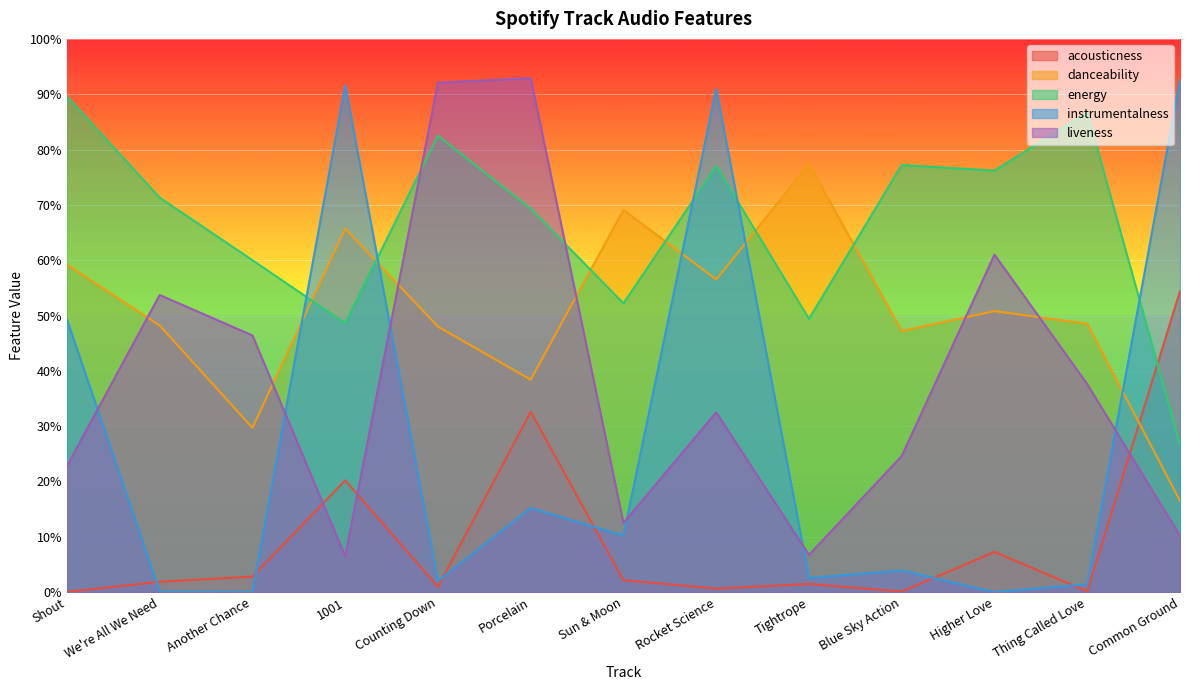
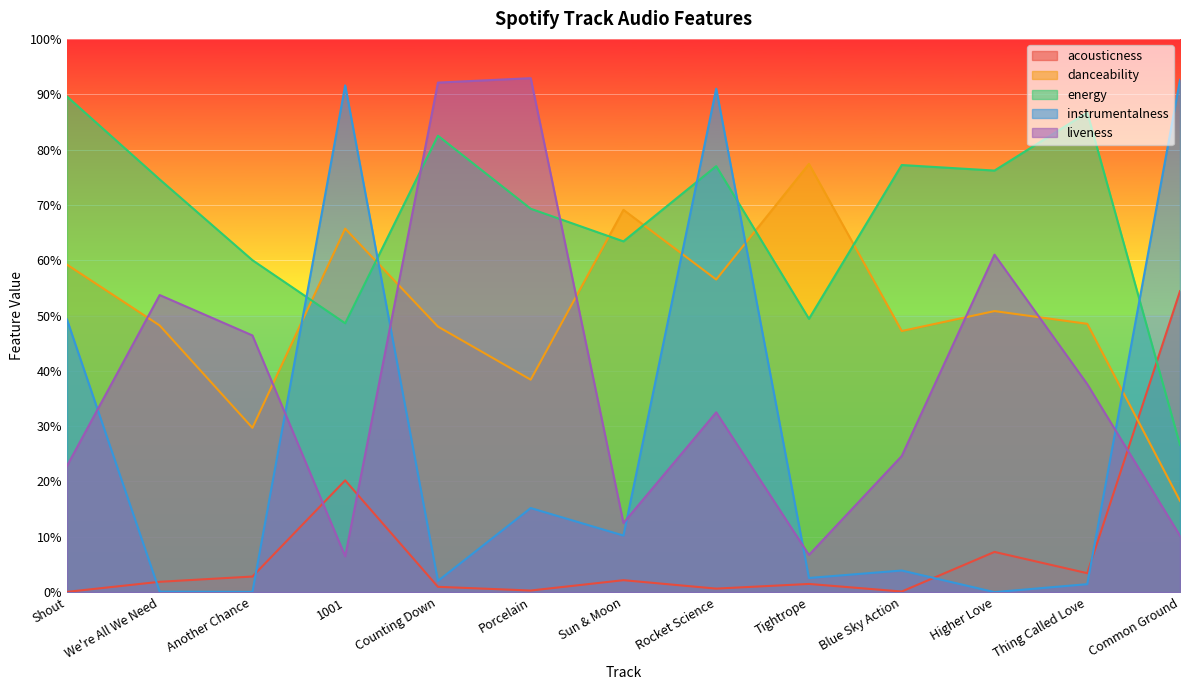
  {
    "acousticness": {
      "Shout": "0%",
      "We're All We Need": "2%",
      "Another Chance": "3%",
      "1001": "20%",
      "Counting Down": "1%",
-     "Porcelain": "33%",
+     "Porcelain": "0%",
      "Sun & Moon": "2%",
      "Rocket Science": "1%",
      "Tightrope": "1%",
      "Blue Sky Action": "0%",
      "Higher Love": "7%",
-     "Thing Called Love": "0%",
+     "Thing Called Love": "3%",
      "Common Ground": "54%"
    },
    "danceability": {
      "Shout": "59%",
      "We're All We Need": "48%",
      "Another Chance": "30%",
      "1001": "66%",
      "Counting Down": "48%",
      "Porcelain": "38%",
      "Sun & Moon": "69%",
      "Rocket Science": "56%",
      "Tightrope": "77%",
      "Blue Sky Action": "47%",
      "Higher Love": "51%",
      "Thing Called Love": "49%",
      "Common Ground": "17%"
    },
    "energy": {
      "Shout": "90%",
-     "We're All We Need": "71%",
+     "We're All We Need": "75%",
      "Another Chance": "60%",
      "1001": "49%",
      "Counting Down": "83%",
      "Porcelain": "69%",
-     "Sun & Moon": "52%",
+     "Sun & Moon": "63%",
      "Rocket Science": "77%",
      "Tightrope": "49%",
      "Blue Sky Action": "77%",
      "Higher Love": "76%",
      "Common Ground": "27%"
    },
    "instrumentalness": {
      "Shout": "49%",
      "We're All We Need": "0%",
      "Another Chance": "0%",
      "1001": "92%",
      "Counting Down": "2%",
      "Porcelain": "15%",
      "Sun & Moon": "10%",
      "Rocket Science": "91%",
      "Tightrope": "3%",
      "Blue Sky Action": "4%",
      "Higher Love": "0%",
      "Thing Called Love": "1%",
      "Common Ground": "93%"
    },
    "liveness": {
      "Shout": "23%",
      "We're All We Need": "54%",
      "Another Chance": "46%",
      "1001": "6%",
      "Counting Down": "92%",
      "Porcelain": "93%",
      "Sun & Moon": "13%",
      "Rocket Science": "33%",
      "Tightrope": "7%",
      "Blue Sky Action": "25%",
      "Higher Love": "61%",
      "Thing Called Love": "38%",
      "Common Ground": "10%"
    }
  }
